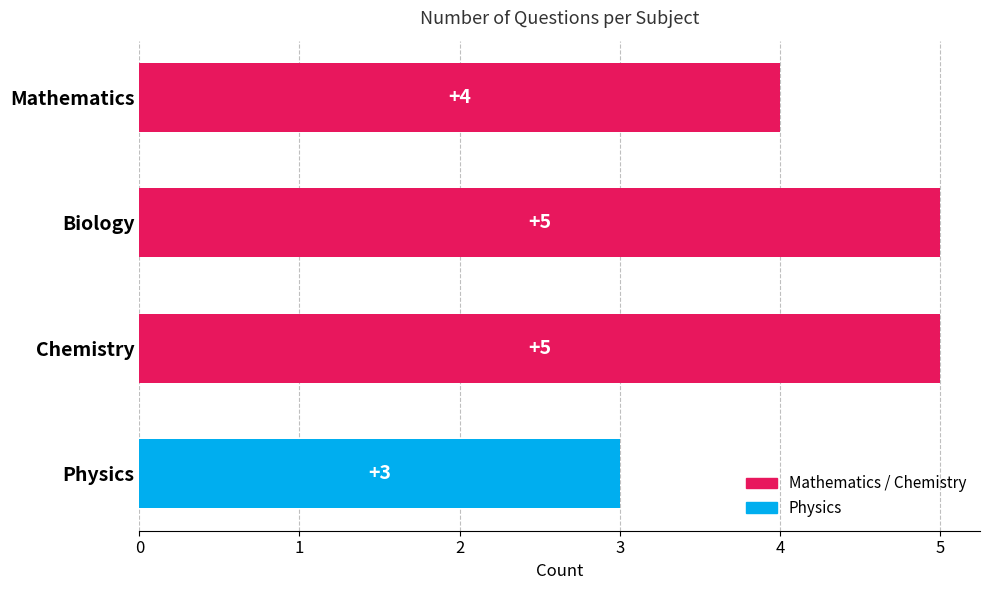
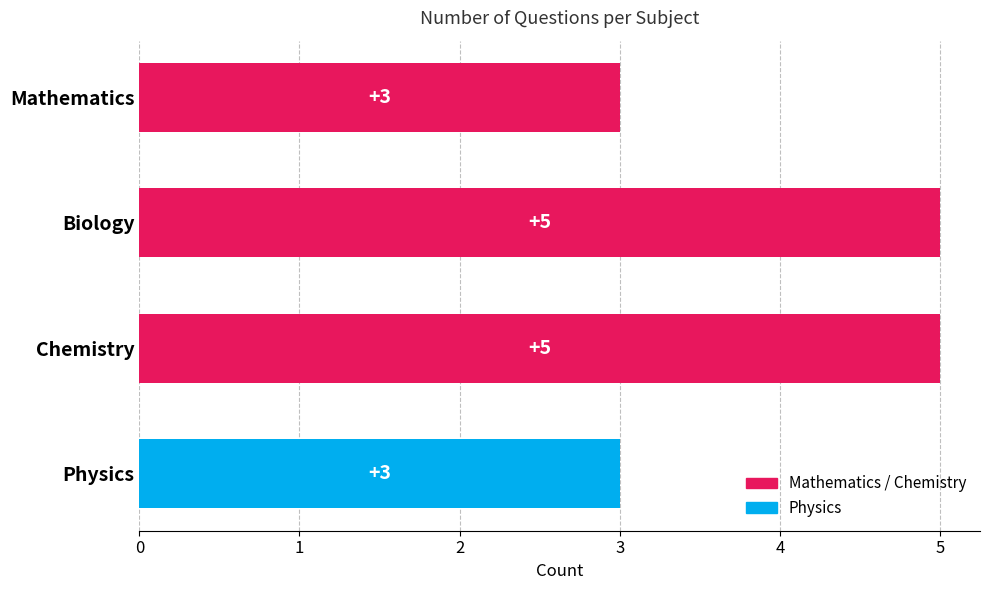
  {
-   "Mathematics": "+4",
+   "Mathematics": "+3",
    "Biology": "+5",
    "Chemistry": "+5",
    "Physics": "+3"
  }
